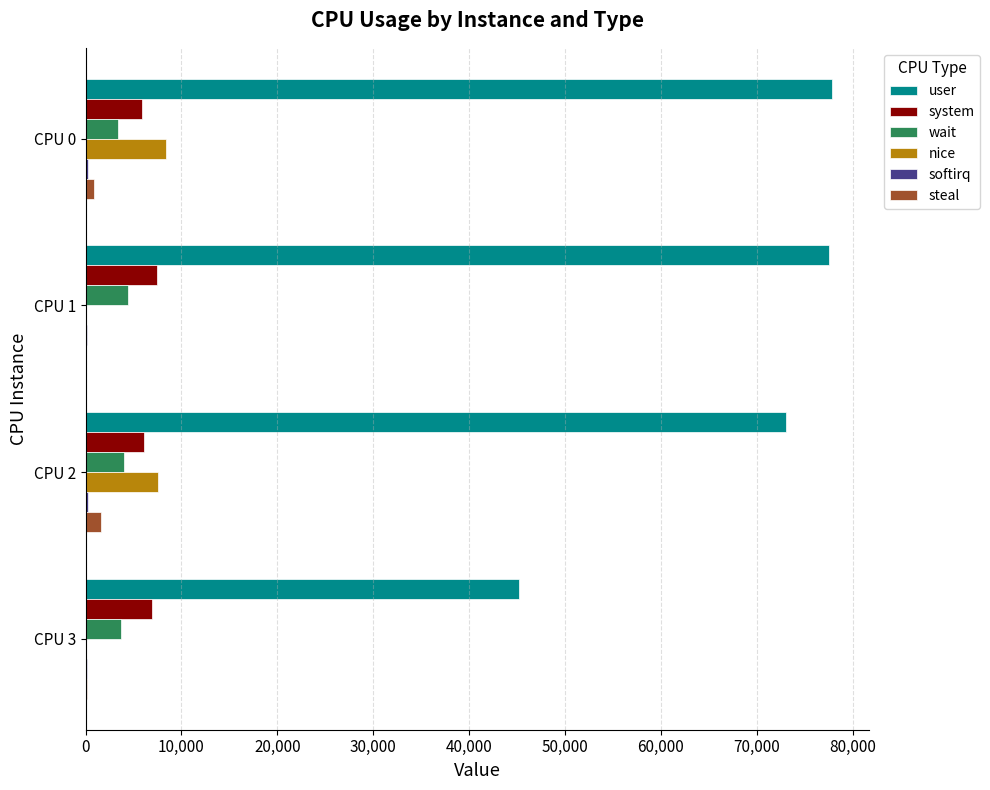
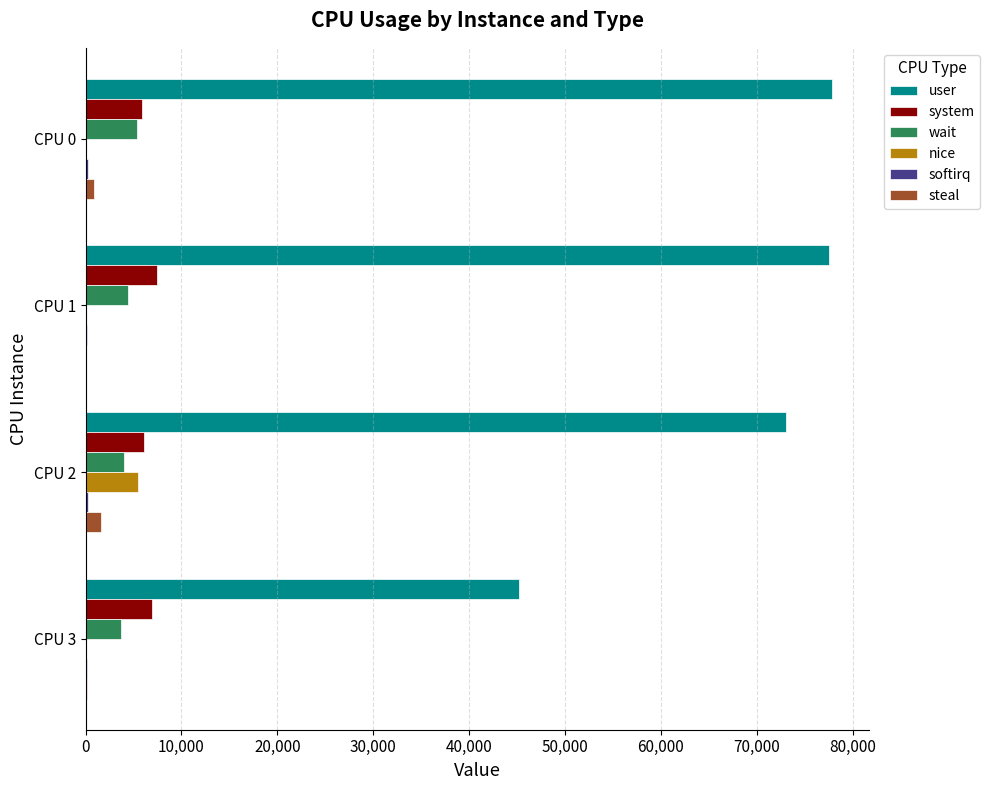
  {
    "user": {
      "CPU 0": "78,000",
      "CPU 1": "78,000",
      "CPU 2": "73,000",
      "CPU 3": "45,000"
    },
    "system": {
      "CPU 0": "6,000",
      "CPU 1": "7,000",
      "CPU 2": "6,000",
      "CPU 3": "7,000"
    },
    "wait": {
-     "CPU 0": "3,000",
+     "CPU 0": "5,000",
      "CPU 1": "4,000",
      "CPU 2": "4,000",
      "CPU 3": "4,000"
    },
    "nice": {
-     "CPU 0": "8,000",
+     "CPU 0": "0",
      "CPU 1": "0",
-     "CPU 2": "8,000",
+     "CPU 2": "5,000",
      "CPU 3": "0"
    },
    "steal": {
      "CPU 0": "1,000",
      "CPU 2": "2,000"
    }
  }
